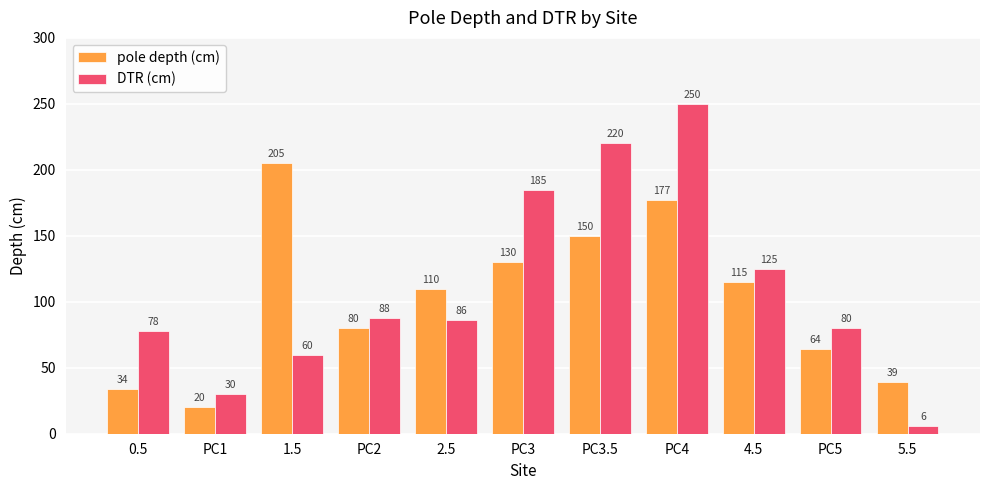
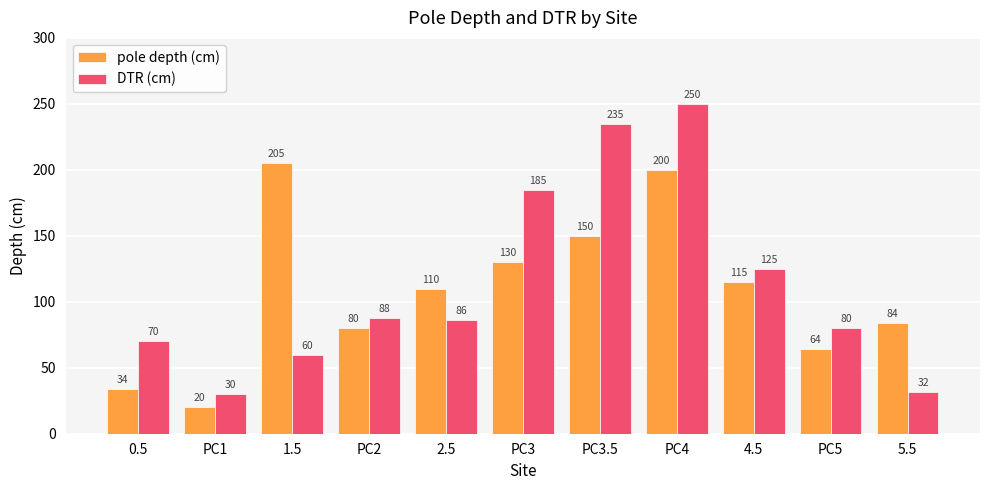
  {
    "pole depth (cm)": {
      "0.5": 34,
      "PC1": 20,
      "1.5": 205,
      "PC2": 80,
      "2.5": 110,
      "PC3": 130,
      "PC3.5": 150,
-     "PC4": 177,
+     "PC4": 200,
      "4.5": 115,
      "PC5": 64,
-     "5.5": 39
+     "5.5": 84
    },
    "DTR (cm)": {
-     "0.5": 78,
+     "0.5": 70,
      "PC1": 30,
      "1.5": 60,
      "PC2": 88,
      "2.5": 86,
      "PC3": 185,
-     "PC3.5": 220,
+     "PC3.5": 235,
      "PC4": 250,
      "4.5": 125,
      "PC5": 80,
-     "5.5": 6
+     "5.5": 32
    }
  }
